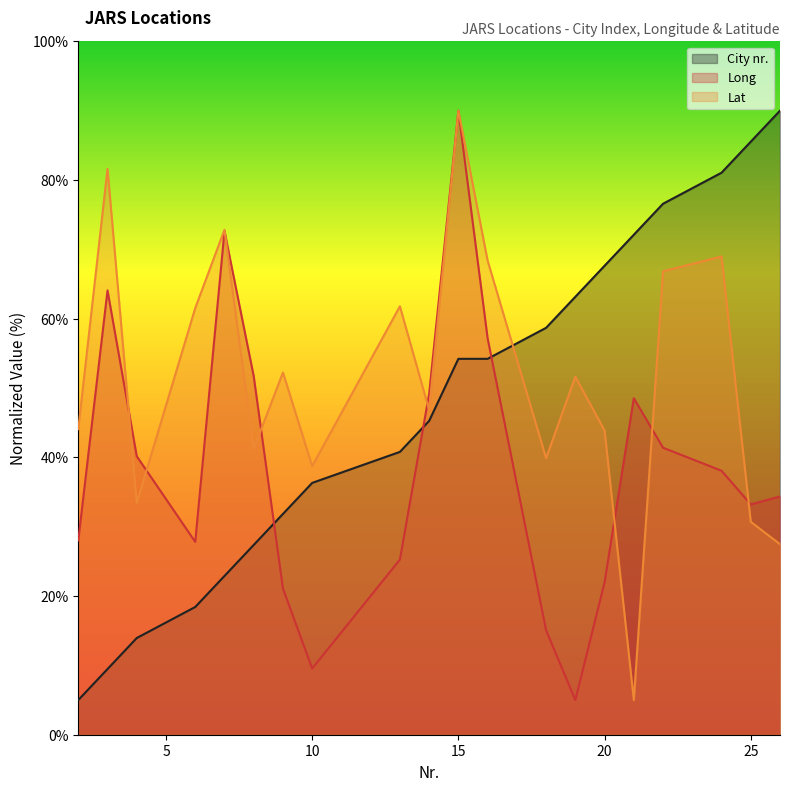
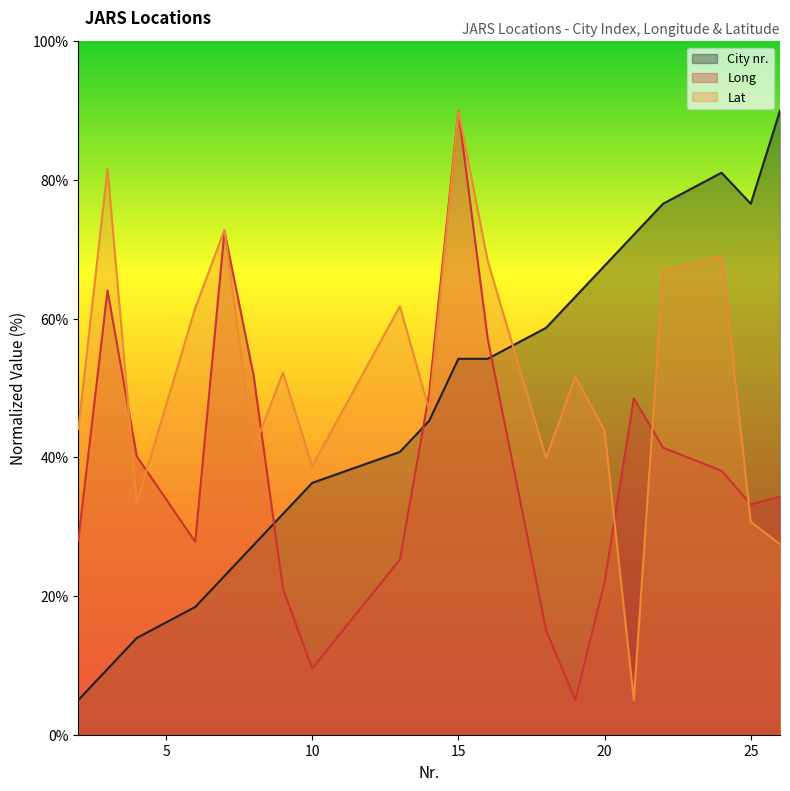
  {
    "City nr.": {
      "10": "36%",
      "15": "54%",
      "20": "68%",
-     "25": "86%"
+     "25": "77%"
    }
  }
